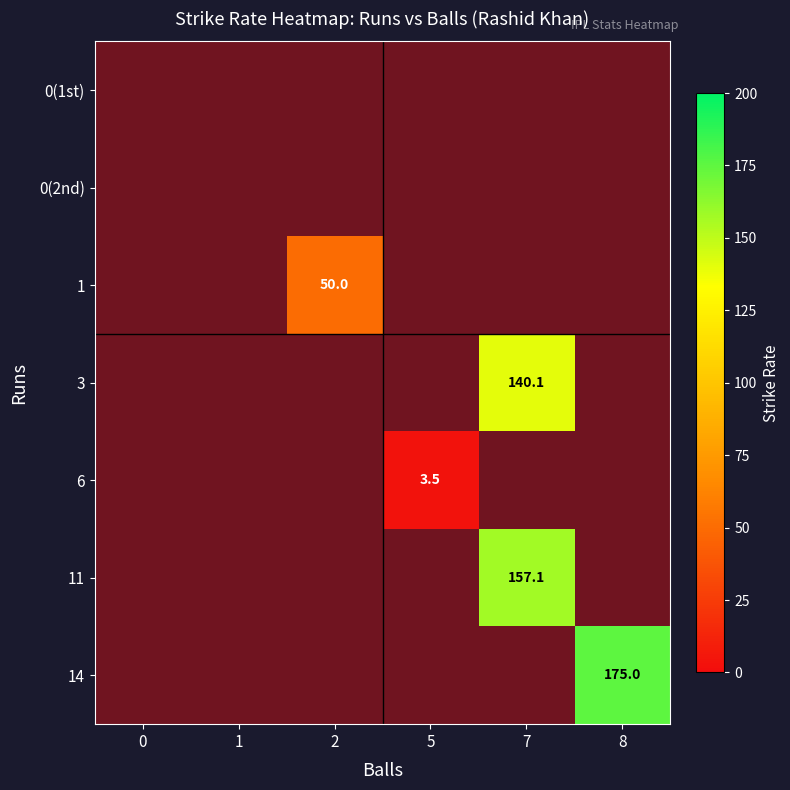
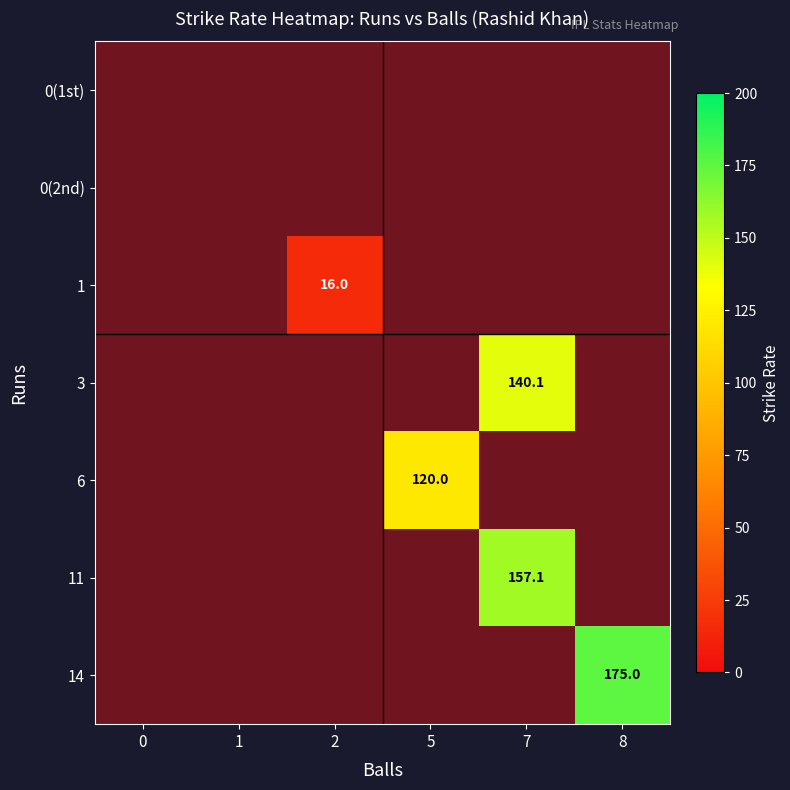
  {
    "1": {
-     "2": 50.0
+     "2": 16.0
    },
    "3": {
      "7": 140.1
    },
    "6": {
-     "5": 3.5
+     "5": 120.0
    },
    "11": {
      "7": 157.1
    },
    "14": {
      "8": 175.0
    }
  }
